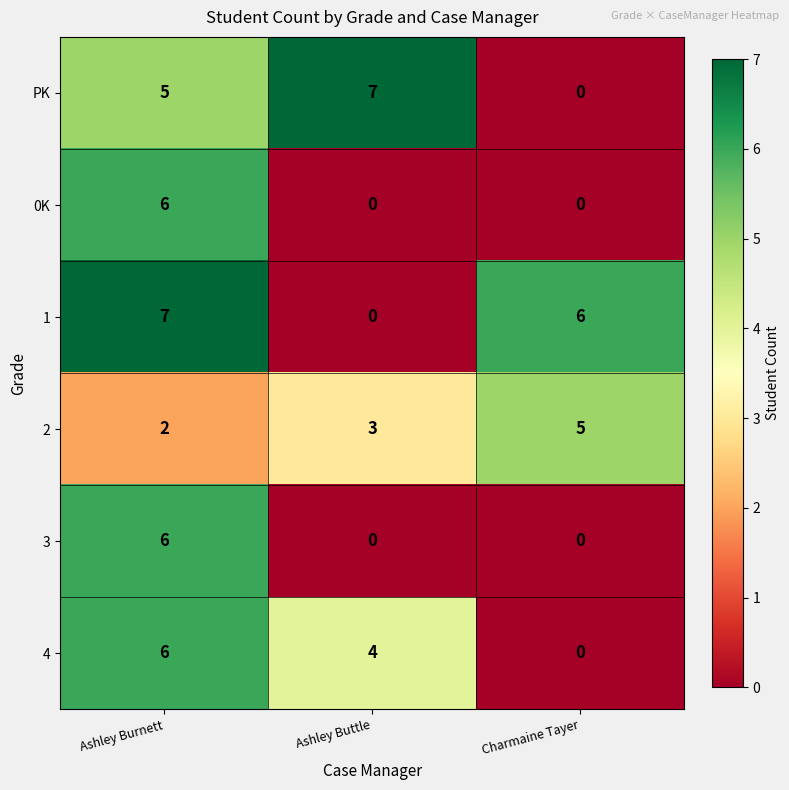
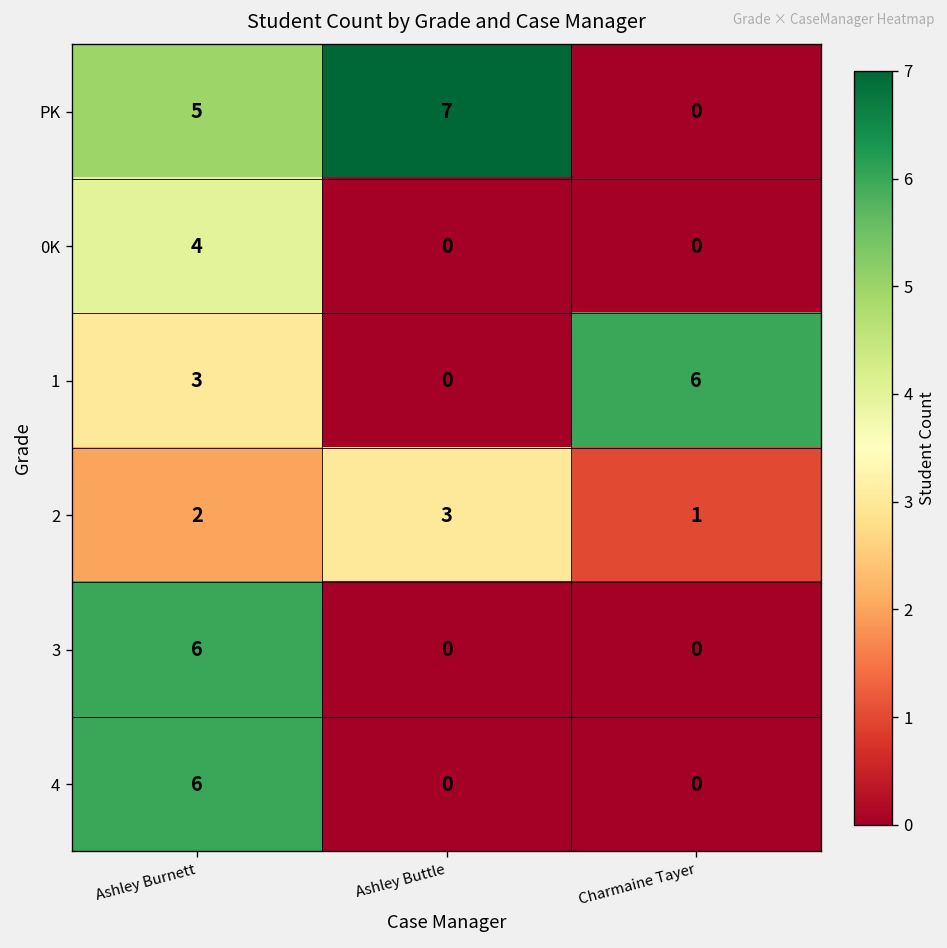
  {
    "PK": {
      "Ashley Burnett": 5,
      "Ashley Buttle": 7,
      "Charmaine Tayer": 0
    },
    "0K": {
-     "Ashley Burnett": 6,
+     "Ashley Burnett": 4,
      "Ashley Buttle": 0,
      "Charmaine Tayer": 0
    },
    "1": {
-     "Ashley Burnett": 7,
+     "Ashley Burnett": 3,
      "Ashley Buttle": 0,
      "Charmaine Tayer": 6
    },
    "2": {
      "Ashley Burnett": 2,
      "Ashley Buttle": 3,
-     "Charmaine Tayer": 5
+     "Charmaine Tayer": 1
    },
    "3": {
      "Ashley Burnett": 6,
      "Ashley Buttle": 0,
      "Charmaine Tayer": 0
    },
    "4": {
      "Ashley Burnett": 6,
-     "Ashley Buttle": 4,
+     "Ashley Buttle": 0,
      "Charmaine Tayer": 0
    }
  }
